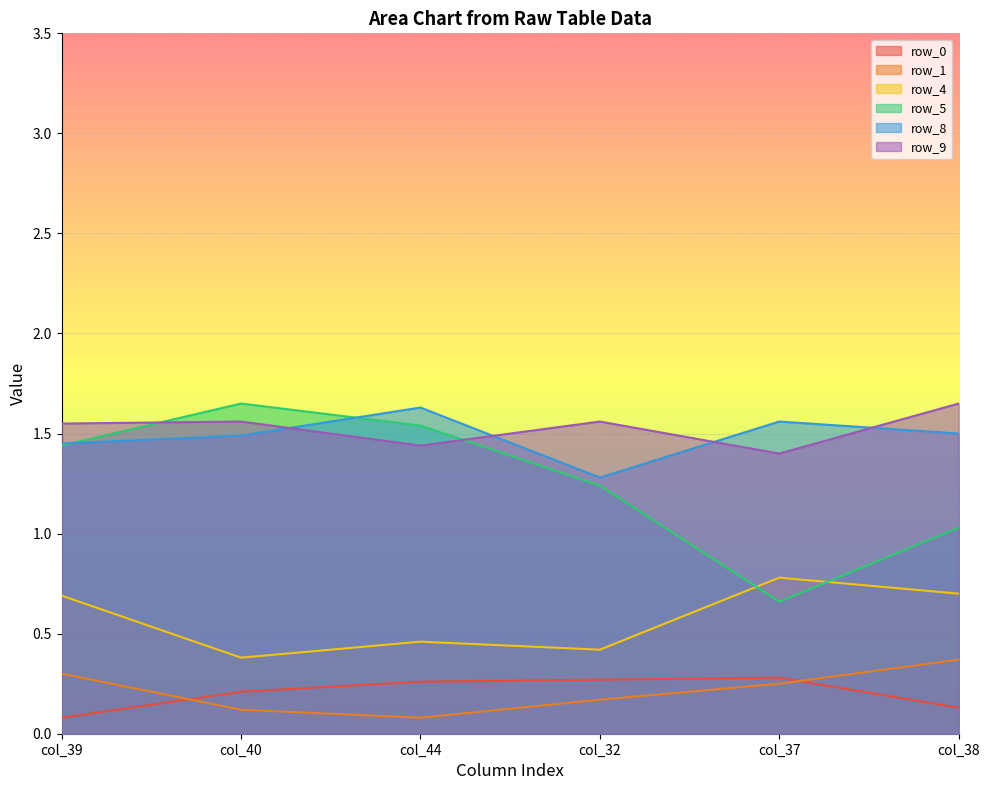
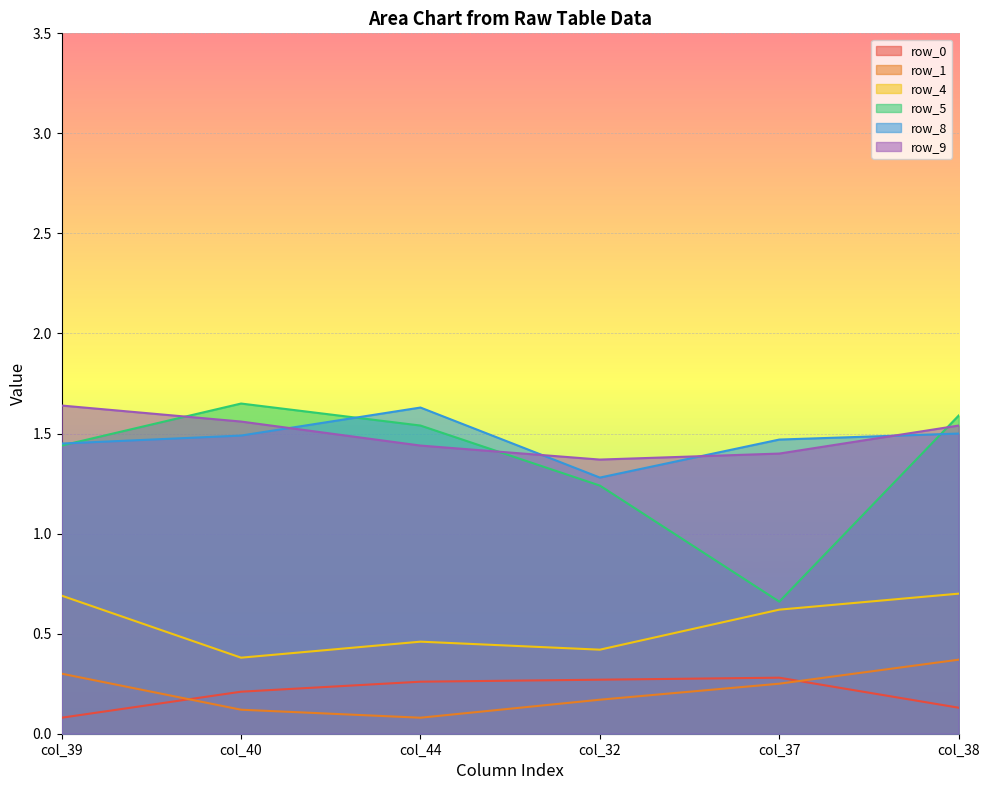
  {
    "row_4": {
      "col_39": 0.69,
      "col_40": 0.38,
      "col_44": 0.46,
      "col_32": 0.42,
-     "col_37": 0.78,
+     "col_37": 0.62,
      "col_38": 0.70
    },
    "row_5": {
      "col_40": 1.65,
      "col_44": 1.54,
      "col_32": 1.24,
      "col_37": 0.66,
-     "col_38": 1.03
+     "col_38": 1.59
    },
    "row_8": {
      "col_40": 1.49,
      "col_44": 1.63,
      "col_32": 1.28,
-     "col_37": 1.56,
+     "col_37": 1.47,
      "col_38": 1.50
    },
    "row_9": {
-     "col_39": 1.55,
+     "col_39": 1.64,
      "col_40": 1.56,
      "col_44": 1.44,
-     "col_32": 1.56,
+     "col_32": 1.37,
      "col_37": 1.40,
-     "col_38": 1.65
+     "col_38": 1.54
    }
  }
